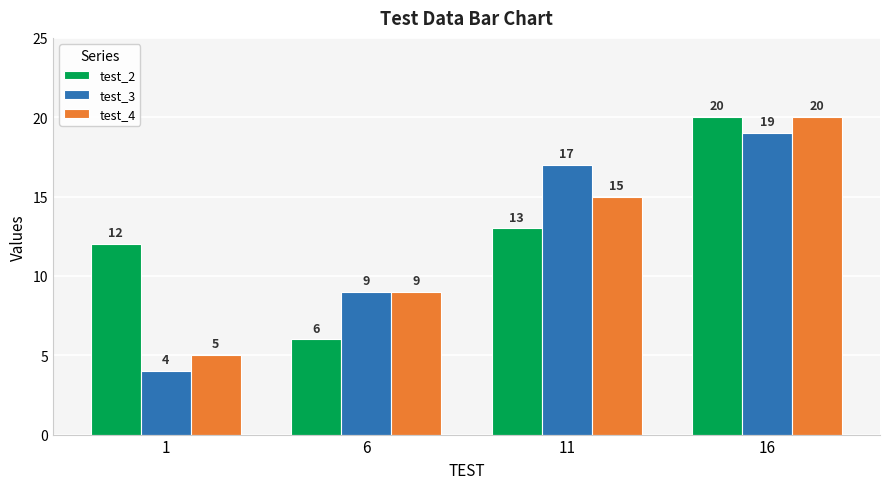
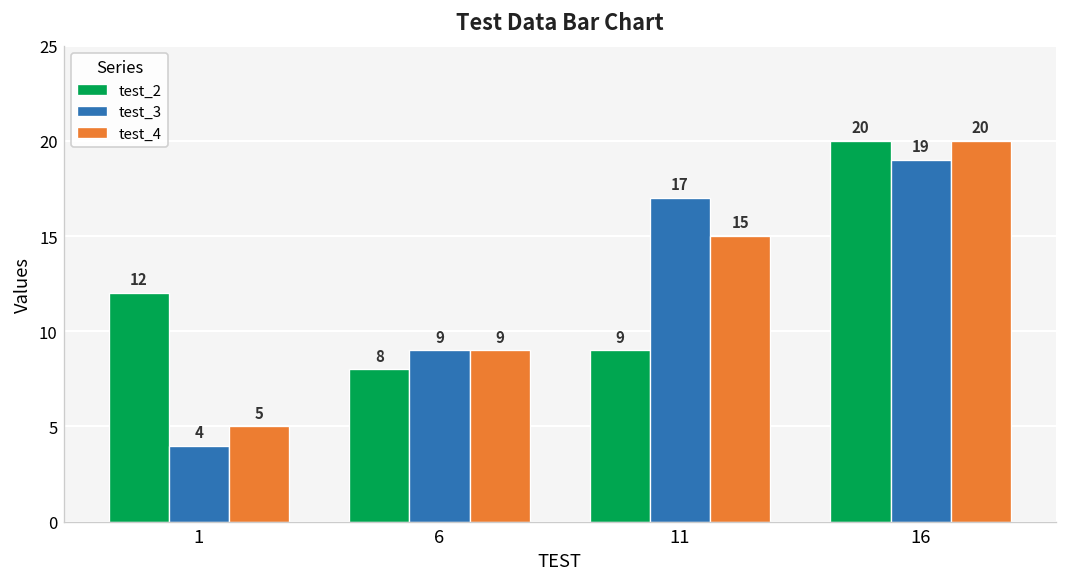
  {
    "test_2": {
      "1": 12,
-     "6": 6,
-     "11": 13,
+     "6": 8,
+     "11": 9,
      "16": 20
    },
    "test_3": {
      "1": 4,
      "6": 9,
      "11": 17,
      "16": 19
    },
    "test_4": {
      "1": 5,
      "6": 9,
      "11": 15,
      "16": 20
    }
  }
